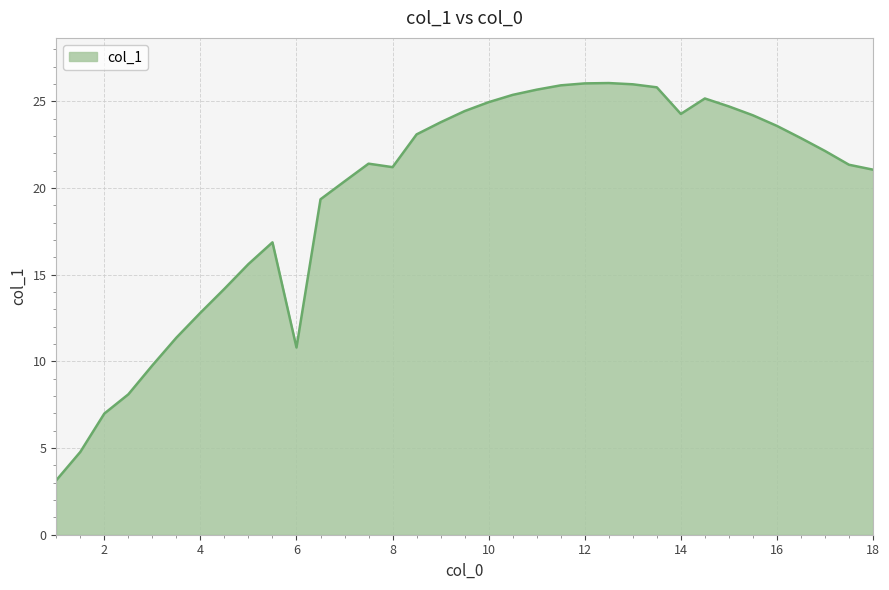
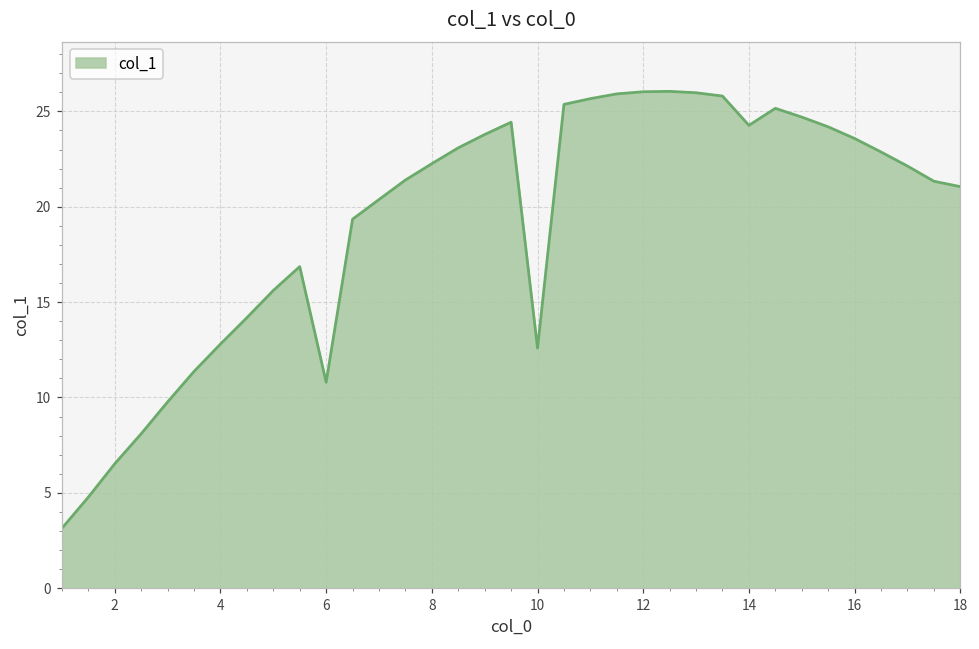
  {
-   "2": 7.0,
+   "2": 6.5,
    "4": 12.8,
    "6": 10.8,
-   "8": 21.2,
-   "10": 24.9,
+   "8": 22.3,
+   "10": 12.6,
    "12": 26.0,
    "14": 24.3,
    "16": 23.6,
    "18": 21.1
  }
